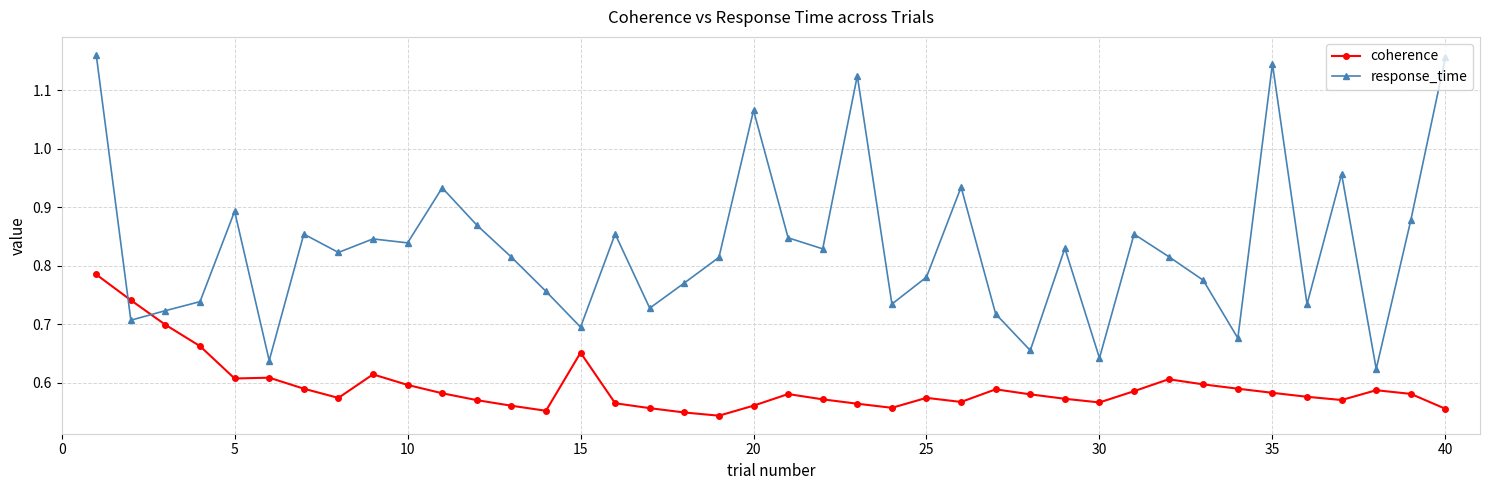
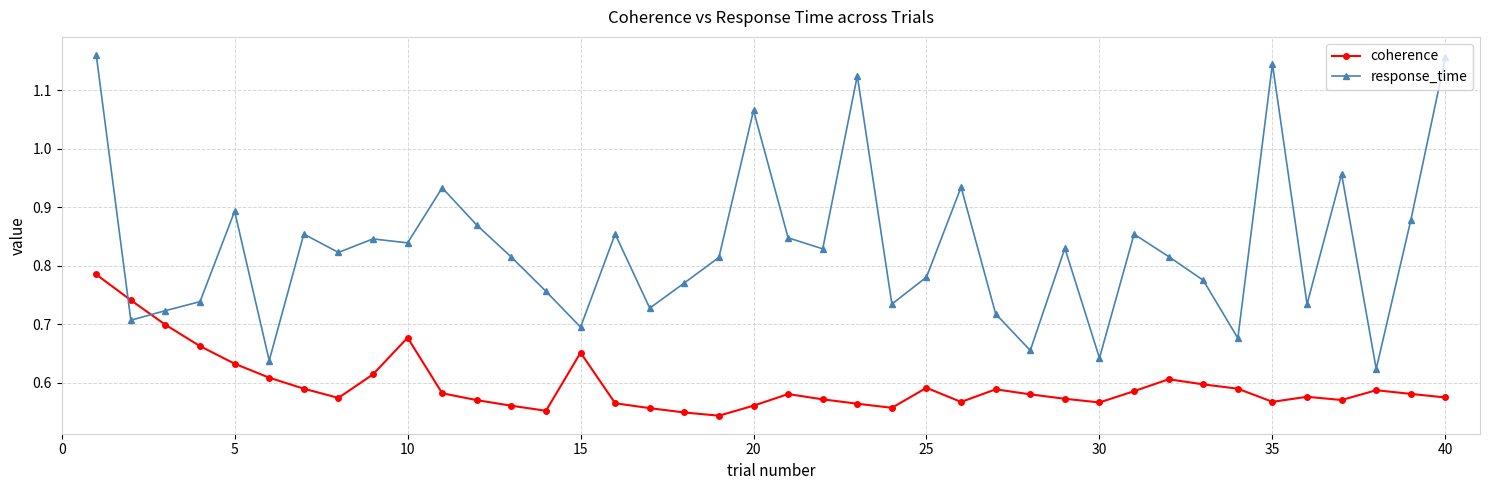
  {
    "coherence": {
-     "5": 0.61,
-     "10": 0.60,
+     "5": 0.63,
+     "10": 0.68,
      "15": 0.65,
      "20": 0.56,
-     "25": 0.57,
+     "25": 0.59,
      "30": 0.57,
-     "35": 0.58,
-     "40": 0.56
+     "35": 0.57,
+     "40": 0.57
    },
    "response_time": {
      "5": 0.89,
      "10": 0.84,
      "15": 0.69,
      "20": 1.07,
      "25": 0.78,
      "30": 0.64,
      "35": 1.15
    }
  }
